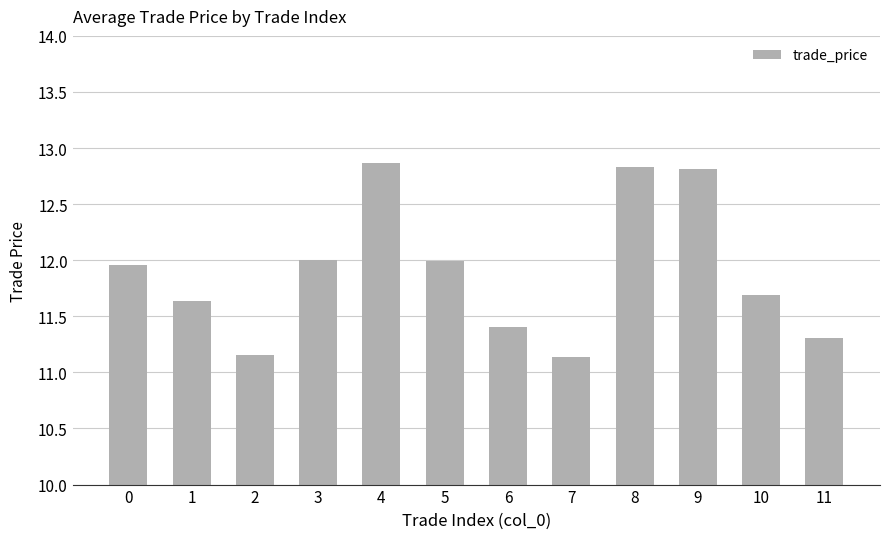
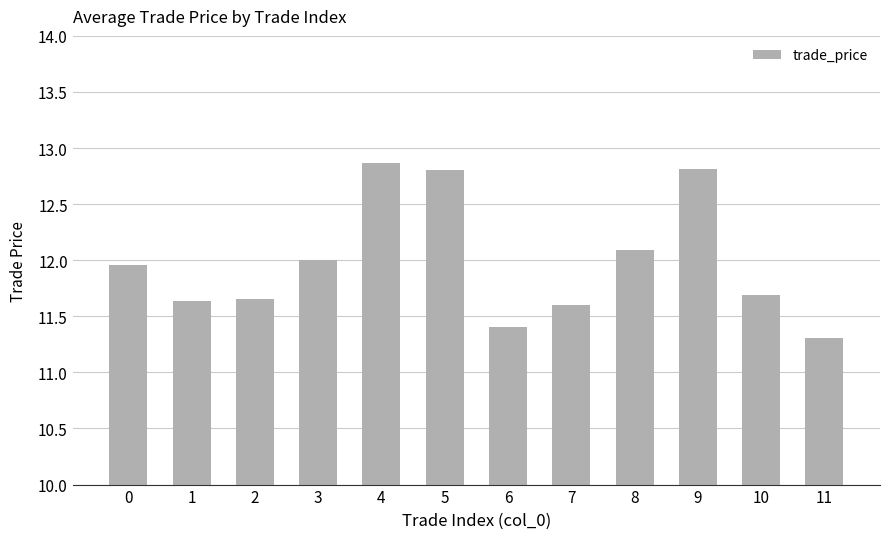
  {
    "0": 11.96,
    "1": 11.64,
-   "2": 11.15,
+   "2": 11.66,
    "3": 12.00,
    "4": 12.87,
-   "5": 11.99,
+   "5": 12.81,
    "6": 11.41,
-   "7": 11.14,
-   "8": 12.83,
+   "7": 11.60,
+   "8": 12.09,
    "9": 12.81,
    "10": 11.69,
    "11": 11.31
  }
